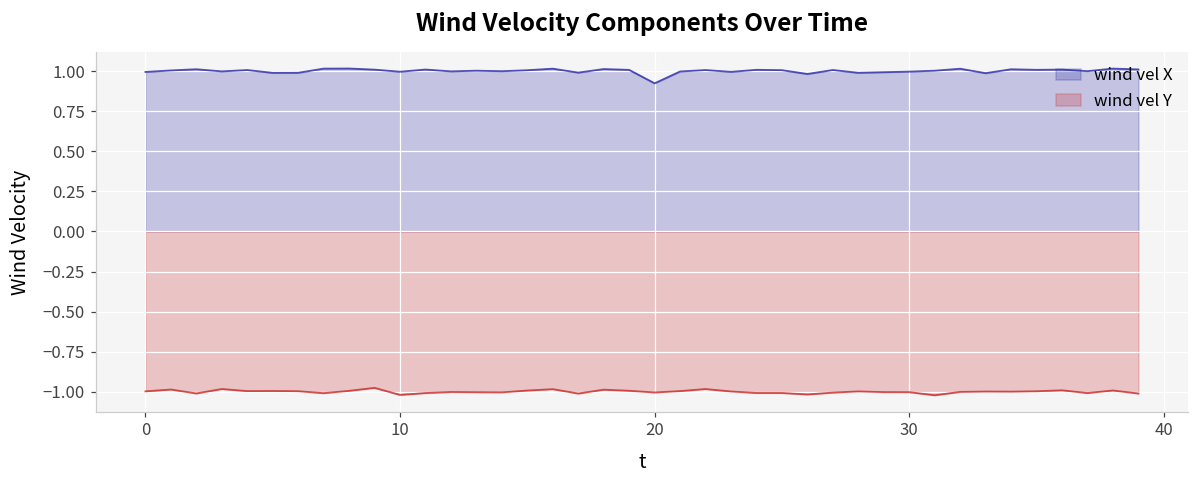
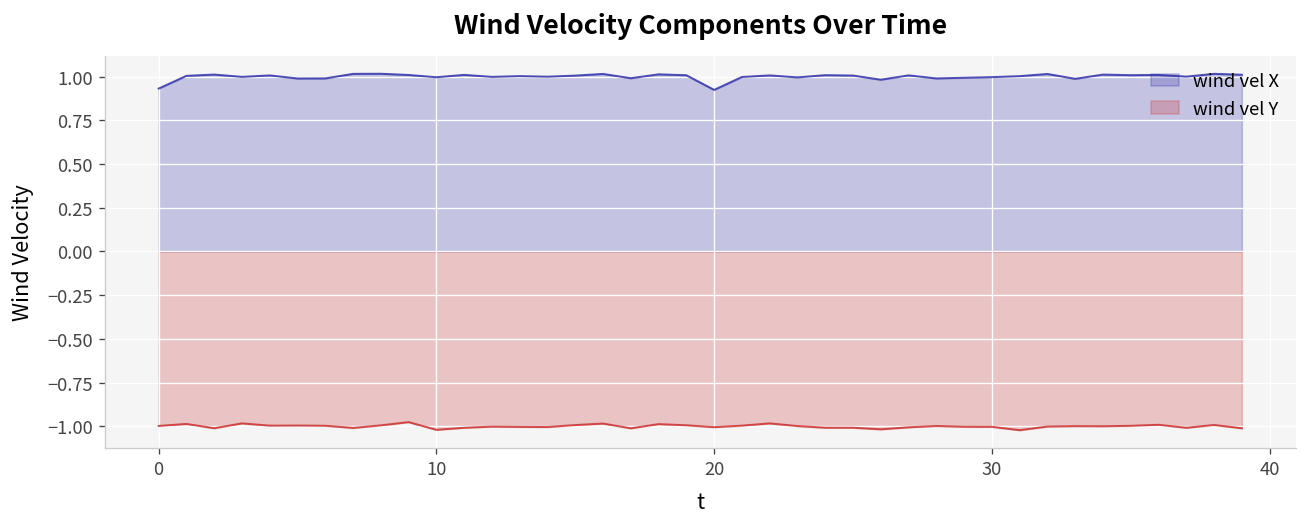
  {
    "wind vel X": {
-     "0": 0.99,
+     "0": 0.93,
      "10": 1.00,
      "20": 0.92,
      "30": 1.00
    }
  }
